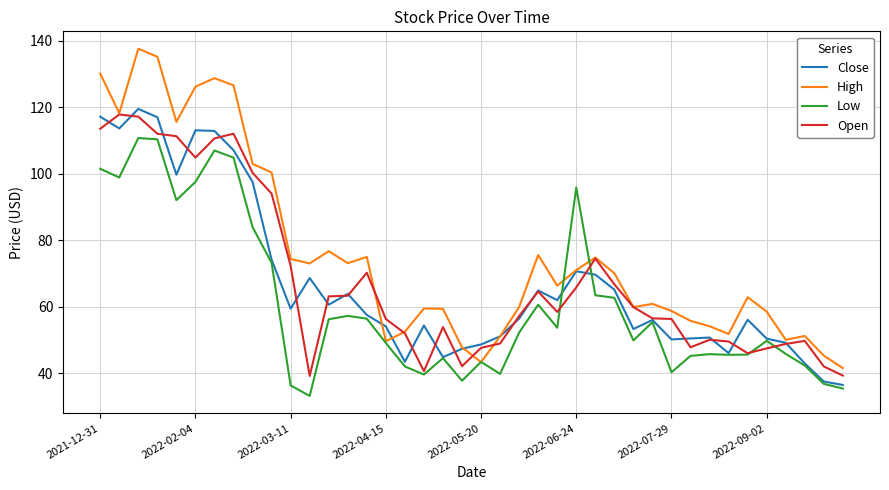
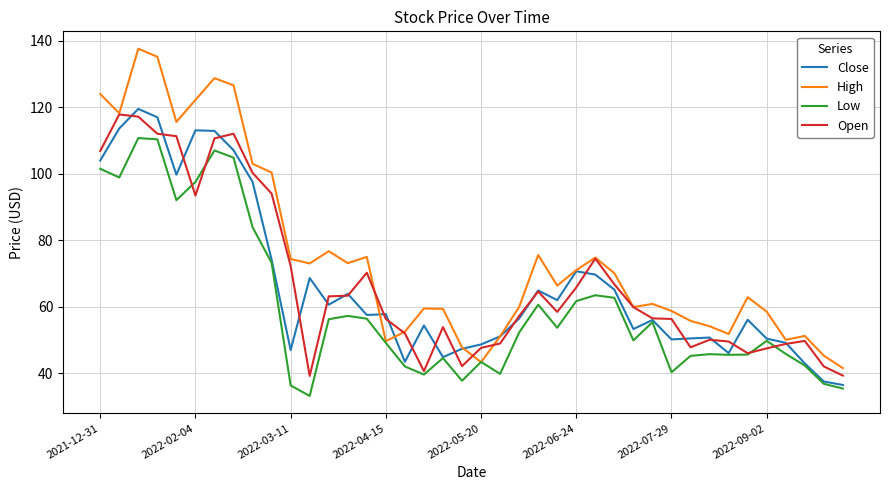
  {
    "Close": {
-     "2021-12-31": 117,
+     "2021-12-31": 104,
      "2022-02-04": 113,
-     "2022-03-11": 59,
-     "2022-04-15": 54,
+     "2022-03-11": 47,
+     "2022-04-15": 58,
      "2022-05-20": 49,
      "2022-07-29": 50
    },
    "High": {
-     "2021-12-31": 130,
-     "2022-02-04": 126,
+     "2021-12-31": 124,
+     "2022-02-04": 122,
      "2022-03-11": 74,
      "2022-07-29": 59,
      "2022-09-02": 59
    },
    "Low": {
      "2021-12-31": 102,
      "2022-02-04": 98,
      "2022-03-11": 36,
-     "2022-06-24": 96,
+     "2022-06-24": 62,
      "2022-07-29": 40
    },
    "Open": {
-     "2021-12-31": 114,
-     "2022-02-04": 105,
+     "2021-12-31": 107,
+     "2022-02-04": 93,
      "2022-03-11": 72,
      "2022-04-15": 56,
      "2022-05-20": 48,
      "2022-06-24": 66,
      "2022-07-29": 56,
      "2022-09-02": 47
    }
  }
